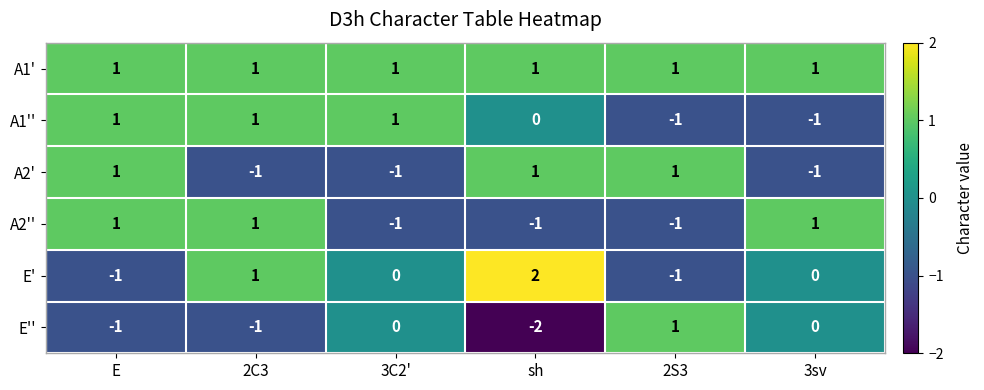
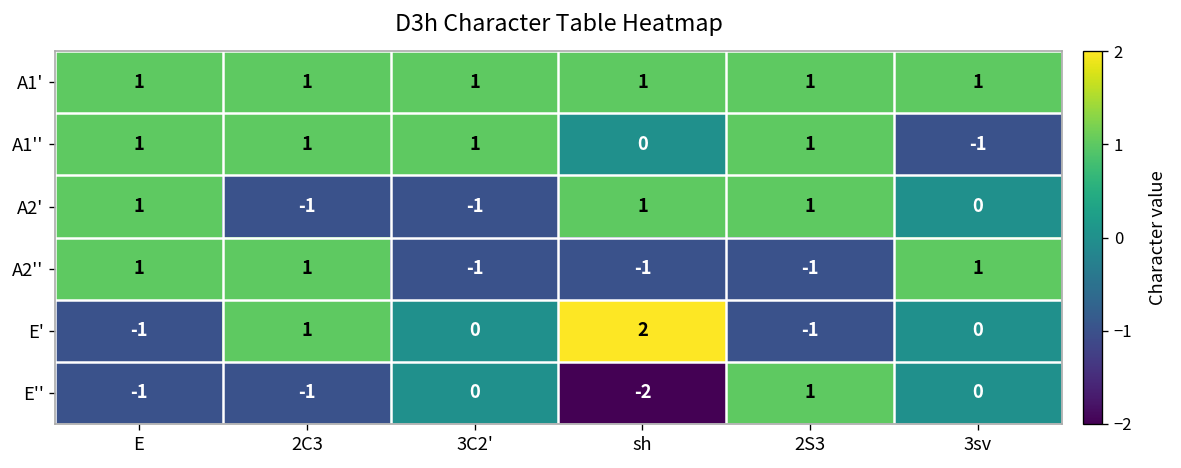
  {
    "A1'": {
      "E": 1,
      "2C3": 1,
      "3C2'": 1,
      "sh": 1,
      "2S3": 1,
      "3sv": 1
    },
    "A1''": {
      "E": 1,
      "2C3": 1,
      "3C2'": 1,
      "sh": 0,
-     "2S3": -1,
+     "2S3": 1,
      "3sv": -1
    },
    "A2'": {
      "E": 1,
      "2C3": -1,
      "3C2'": -1,
      "sh": 1,
      "2S3": 1,
-     "3sv": -1
+     "3sv": 0
    },
    "A2''": {
      "E": 1,
      "2C3": 1,
      "3C2'": -1,
      "sh": -1,
      "2S3": -1,
      "3sv": 1
    },
    "E'": {
      "E": -1,
      "2C3": 1,
      "3C2'": 0,
      "sh": 2,
      "2S3": -1,
      "3sv": 0
    },
    "E''": {
      "E": -1,
      "2C3": -1,
      "3C2'": 0,
      "sh": -2,
      "2S3": 1,
      "3sv": 0
    }
  }
